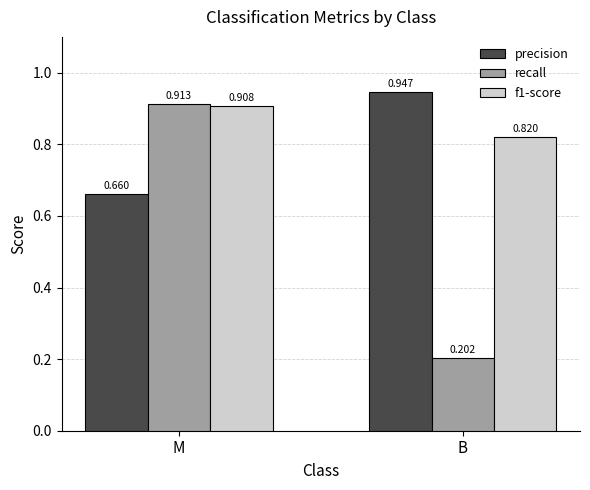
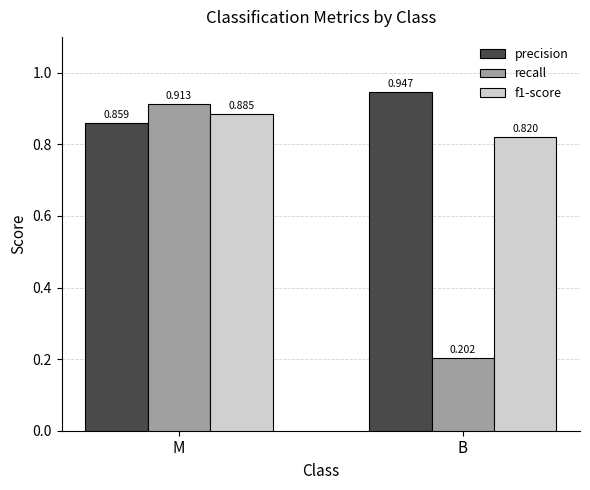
  {
    "precision": {
-     "M": 0.660,
+     "M": 0.859,
      "B": 0.947
    },
    "recall": {
      "M": 0.913,
      "B": 0.202
    },
    "f1-score": {
-     "M": 0.908,
+     "M": 0.885,
      "B": 0.820
    }
  }
